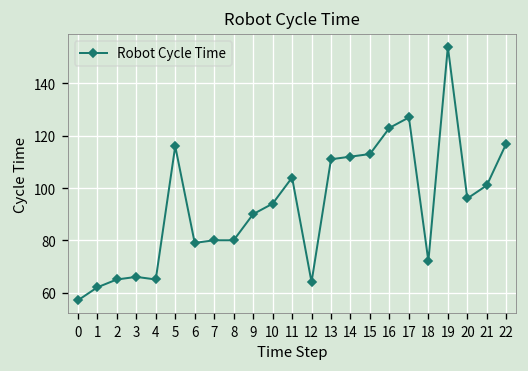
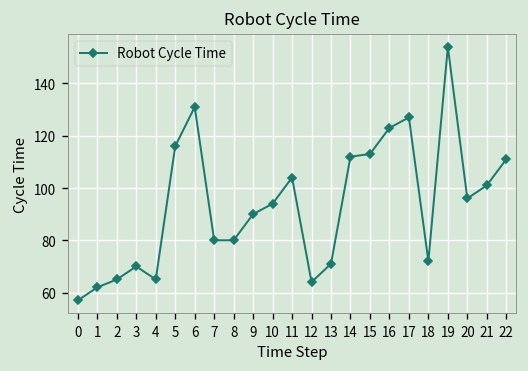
  {
    "0": 57,
    "1": 62,
    "2": 65,
-   "3": 66,
+   "3": 70,
    "4": 65,
    "5": 116,
-   "6": 79,
+   "6": 131,
    "7": 80,
    "8": 80,
    "9": 90,
    "10": 94,
    "11": 104,
    "12": 64,
-   "13": 111,
+   "13": 71,
    "14": 112,
    "15": 113,
    "16": 123,
    "17": 127,
    "18": 72,
    "19": 154,
    "20": 96,
    "21": 101,
-   "22": 117
+   "22": 111
  }
